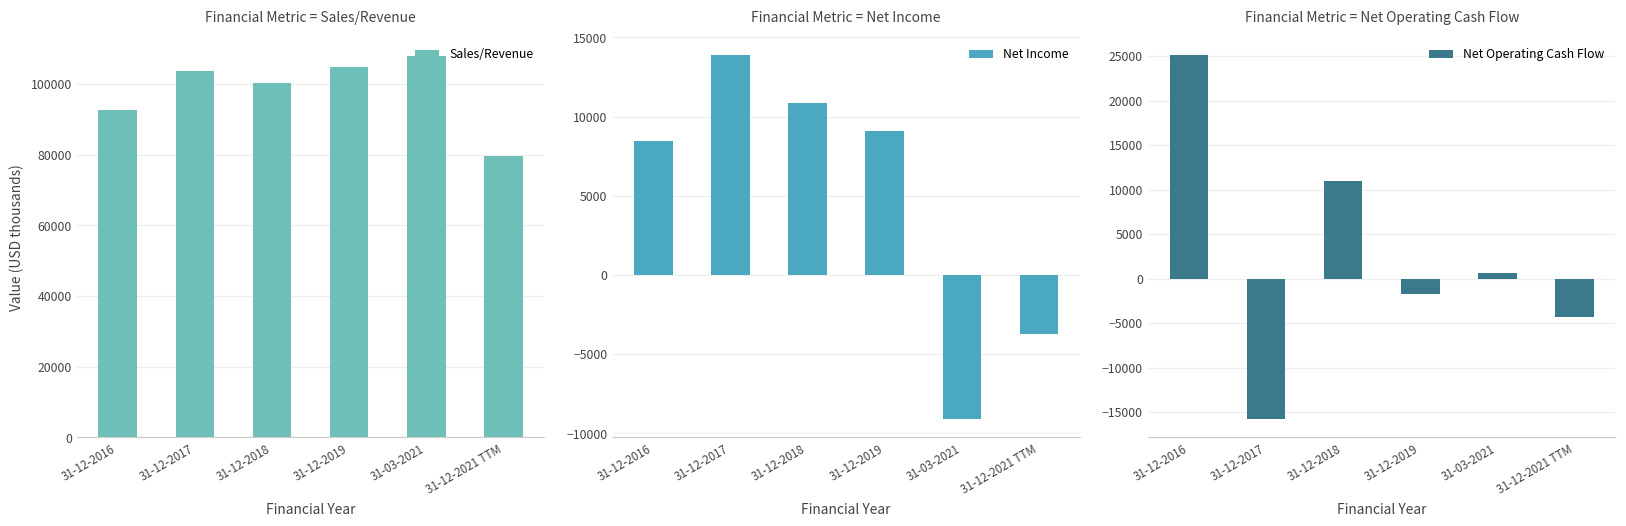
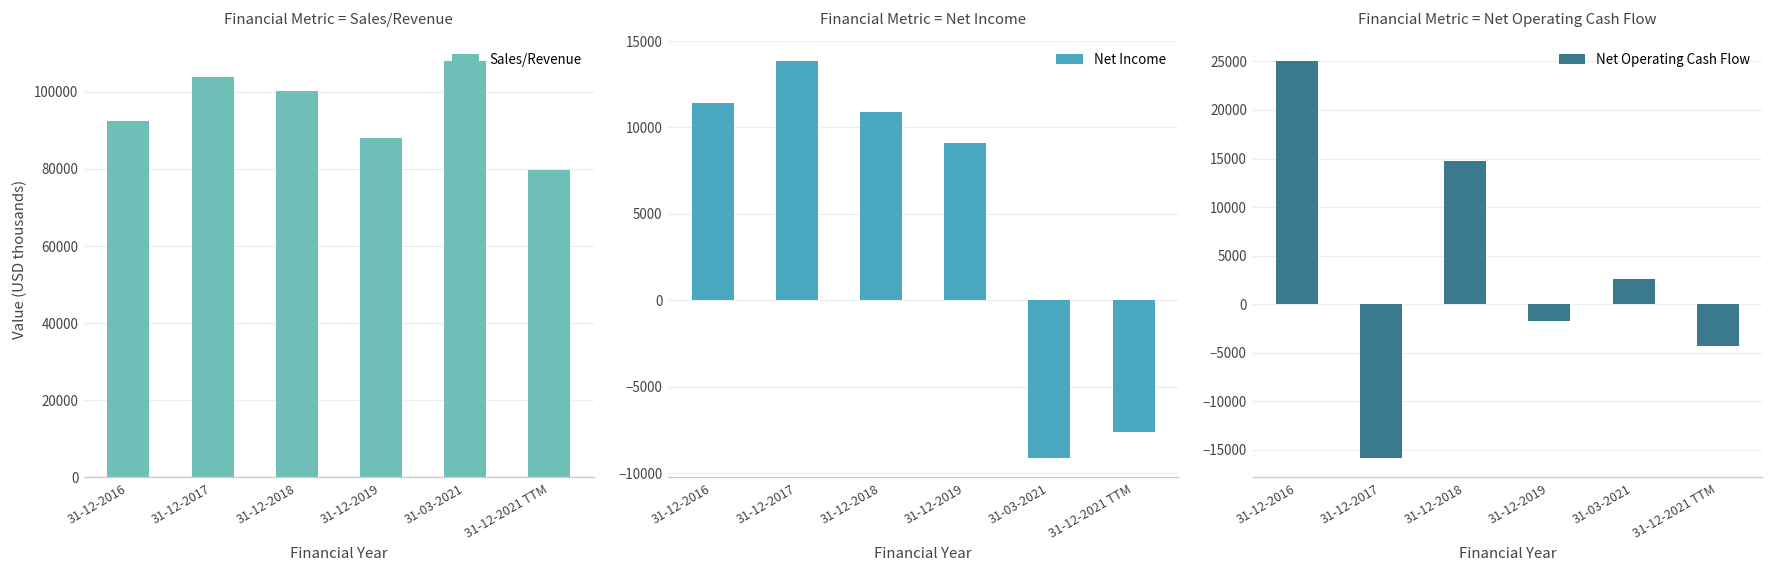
  {
    "Financial Metric = Sales/Revenue": {
      "31-12-2016": 93000,
      "31-12-2017": 104000,
      "31-12-2018": 100000,
-     "31-12-2019": 105000,
+     "31-12-2019": 88000,
      "31-03-2021": 108000,
      "31-12-2021 TTM": 80000
    },
    "Financial Metric = Net Income": {
-     "31-12-2016": 8500,
+     "31-12-2016": 11400,
      "31-12-2017": 13900,
      "31-12-2018": 10900,
      "31-12-2019": 9100,
      "31-03-2021": -9100,
-     "31-12-2021 TTM": -3700
+     "31-12-2021 TTM": -7600
    },
    "Financial Metric = Net Operating Cash Flow": {
      "31-12-2016": 25000,
      "31-12-2017": -16000,
-     "31-12-2018": 11000,
+     "31-12-2018": 15000,
      "31-12-2019": -2000,
-     "31-03-2021": 1000,
+     "31-03-2021": 3000,
      "31-12-2021 TTM": -4000
    }
  }
